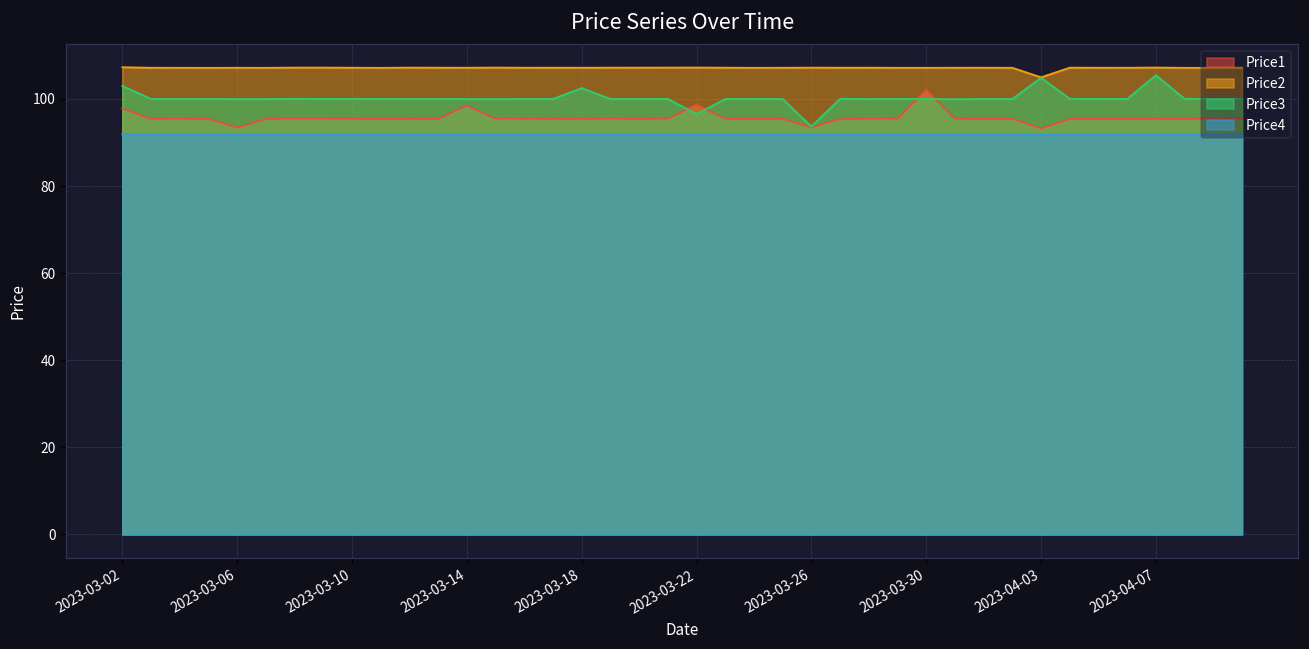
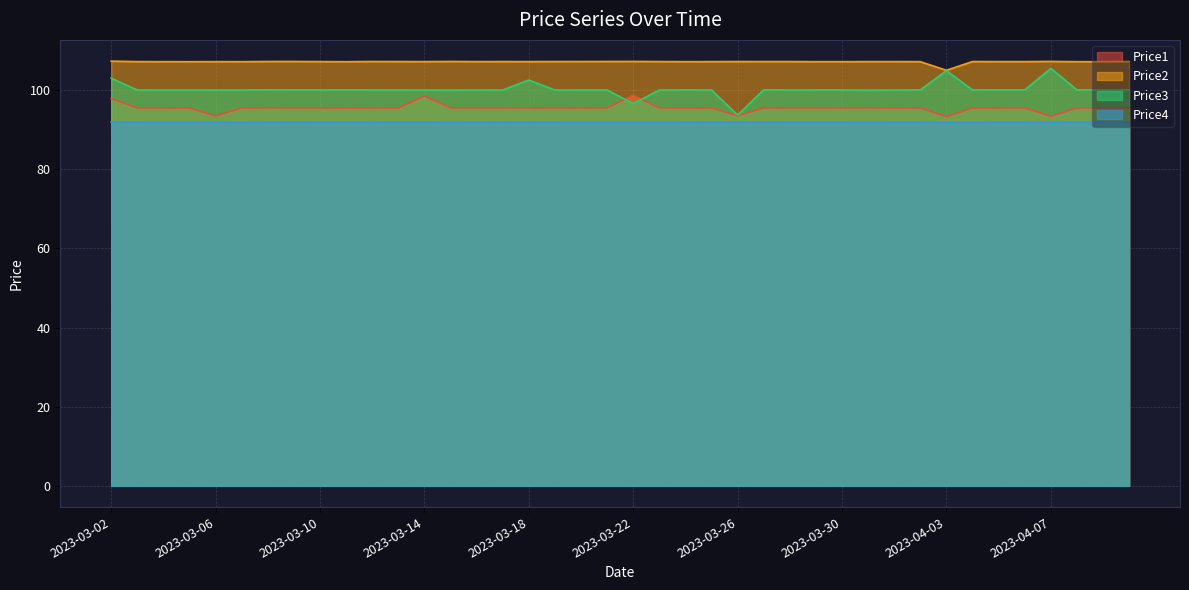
  {
    "Price1": {
      "2023-03-02": 98,
      "2023-03-06": 93,
      "2023-03-10": 95,
      "2023-03-14": 99,
      "2023-03-18": 95,
      "2023-03-22": 99,
-     "2023-03-30": 102,
+     "2023-03-30": 95,
      "2023-04-03": 93,
-     "2023-04-07": 95
+     "2023-04-07": 93
    },
    "Price2": {
      "2023-03-02": 107,
      "2023-03-06": 107,
      "2023-03-10": 107,
      "2023-03-14": 107,
      "2023-03-18": 107,
      "2023-03-22": 107,
      "2023-03-26": 107,
      "2023-03-30": 107,
      "2023-04-07": 107
    },
    "Price3": {
      "2023-03-02": 103,
      "2023-03-06": 100,
      "2023-03-10": 100,
      "2023-03-14": 100,
      "2023-03-18": 103,
      "2023-03-22": 97,
      "2023-03-30": 100,
      "2023-04-07": 105
    },
    "Price4": {
      "2023-03-02": 92,
      "2023-03-06": 92,
      "2023-03-10": 92,
      "2023-03-14": 92,
      "2023-03-18": 92,
      "2023-03-22": 92,
      "2023-03-26": 92,
      "2023-03-30": 92,
      "2023-04-03": 92,
      "2023-04-07": 92
    }
  }
